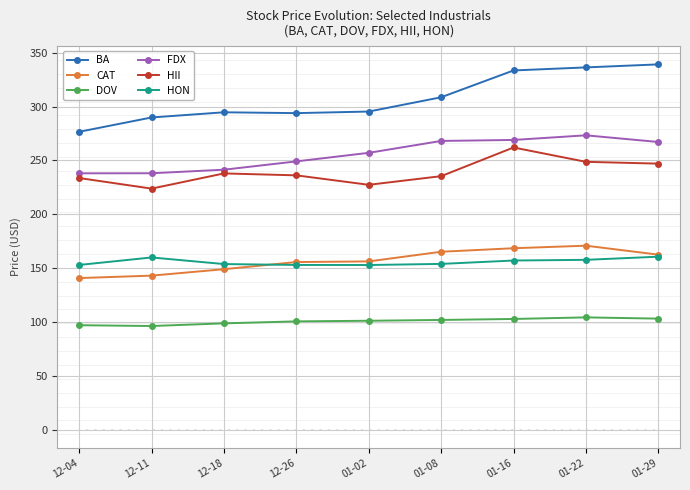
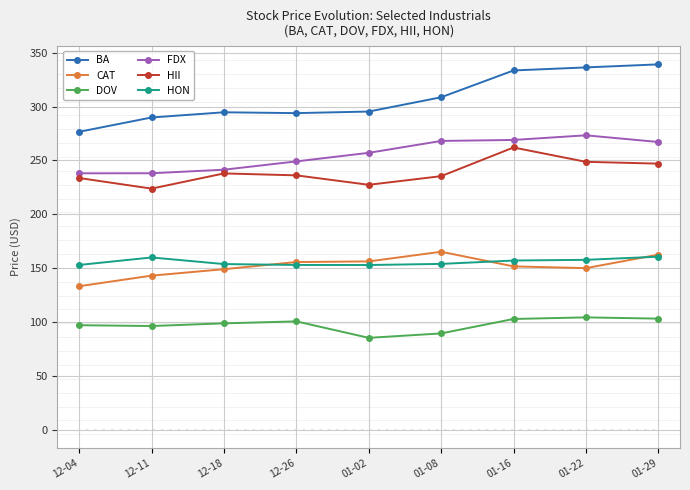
  {
    "BA": {
      "12-04": 277,
      "12-11": 290,
      "12-18": 295,
      "12-26": 294,
      "01-02": 295,
      "01-08": 309,
      "01-16": 334,
      "01-22": 336,
      "01-29": 339
    },
    "CAT": {
-     "12-04": 141,
+     "12-04": 133,
      "12-11": 143,
      "12-18": 149,
      "12-26": 156,
      "01-02": 156,
      "01-08": 165,
-     "01-16": 169,
-     "01-22": 171
+     "01-16": 152,
+     "01-22": 150
    },
    "DOV": {
      "12-04": 97,
      "12-11": 96,
      "12-18": 99,
      "12-26": 101,
-     "01-02": 101,
-     "01-08": 102,
+     "01-02": 85,
+     "01-08": 89,
      "01-16": 103,
      "01-22": 104,
      "01-29": 103
    },
    "FDX": {
      "12-04": 238,
      "12-11": 238,
      "12-18": 241,
      "12-26": 249,
      "01-02": 257,
      "01-08": 268,
      "01-16": 269,
      "01-22": 273,
      "01-29": 267
    },
    "HII": {
      "12-04": 234,
      "12-11": 224,
      "12-18": 238,
      "12-26": 236,
      "01-02": 227,
      "01-08": 235,
      "01-16": 262,
      "01-22": 249,
      "01-29": 247
    },
    "HON": {
      "12-04": 153,
      "12-11": 160,
      "12-18": 154,
      "12-26": 153,
      "01-02": 153,
      "01-08": 154,
      "01-16": 157,
      "01-22": 158
    }
  }
